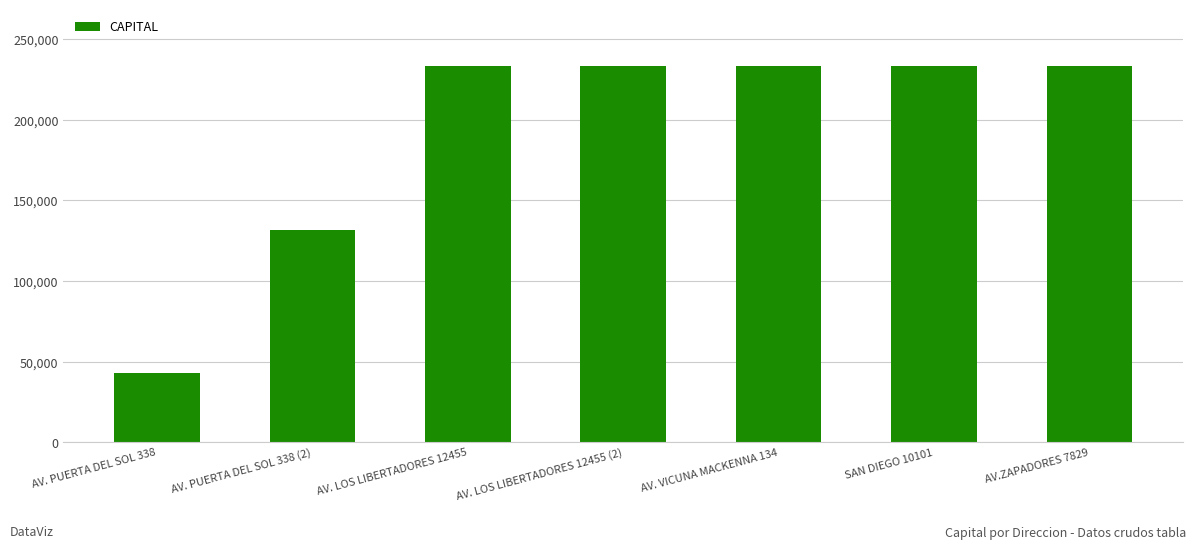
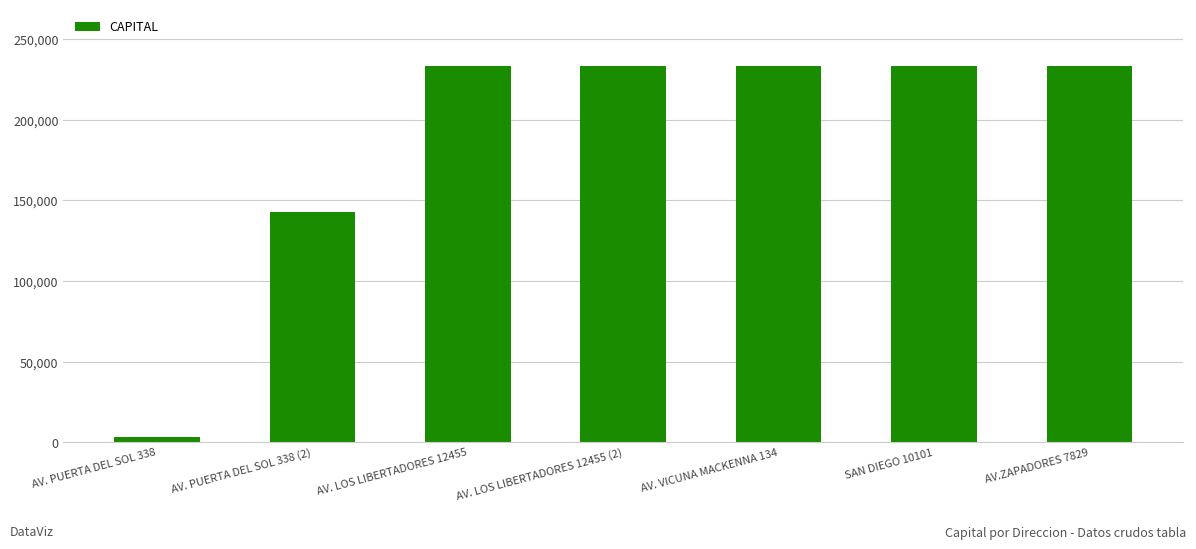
  {
-   "AV. PUERTA DEL SOL 338": "43,000",
-   "AV. PUERTA DEL SOL 338 (2)": "131,000",
+   "AV. PUERTA DEL SOL 338": "4,000",
+   "AV. PUERTA DEL SOL 338 (2)": "143,000",
    "AV. LOS LIBERTADORES 12455": "233,000",
    "AV. LOS LIBERTADORES 12455 (2)": "233,000",
    "AV. VICUNA MACKENNA 134": "233,000",
    "SAN DIEGO 10101": "233,000",
    "AV.ZAPADORES 7829": "233,000"
  }
